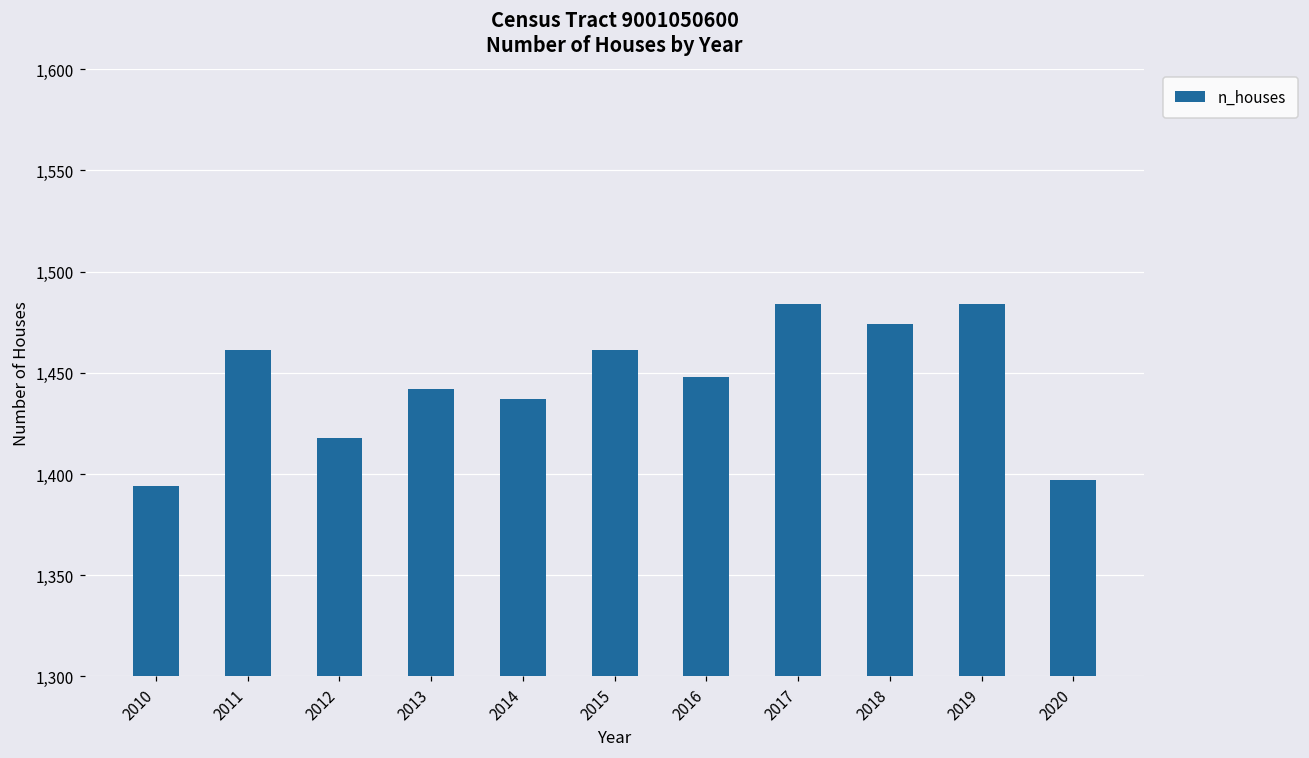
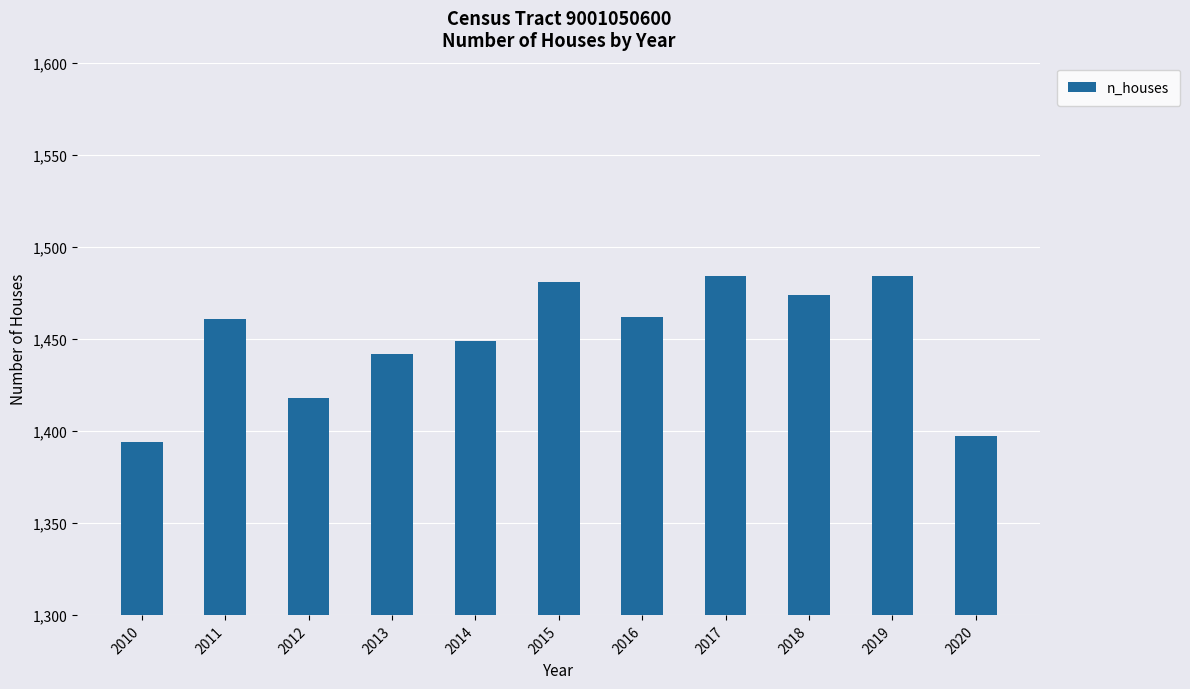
  {
    "2010": "1,394",
    "2011": "1,461",
    "2012": "1,418",
    "2013": "1,442",
-   "2014": "1,437",
-   "2015": "1,461",
-   "2016": "1,448",
+   "2014": "1,449",
+   "2015": "1,481",
+   "2016": "1,462",
    "2017": "1,484",
    "2018": "1,474",
    "2019": "1,484",
    "2020": "1,397"
  }
